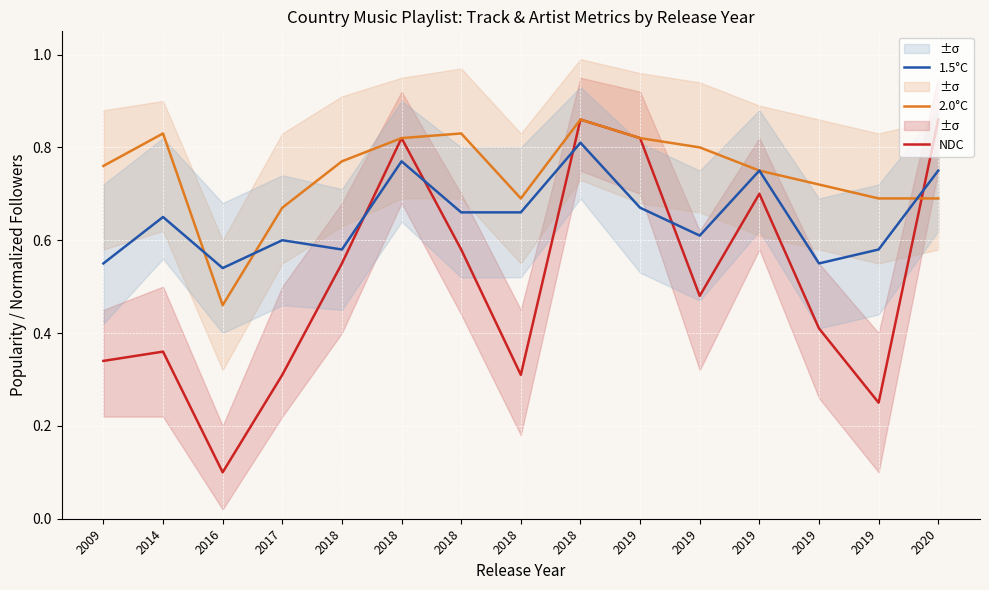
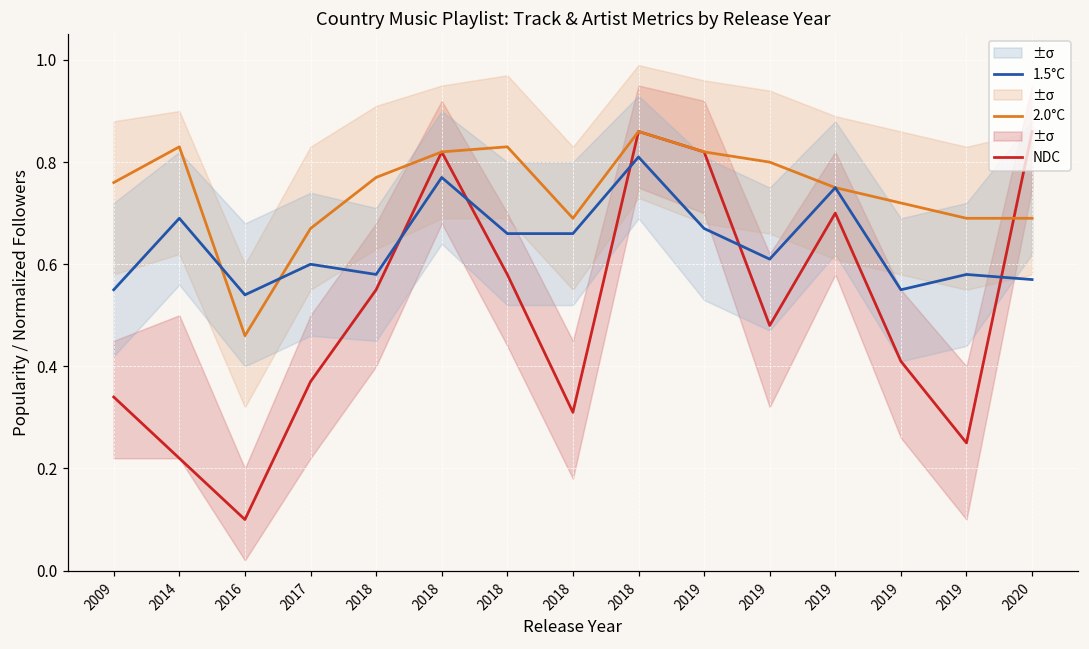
  {
    "NDC": {
      "2009": 0.34,
-     "2014": 0.36,
+     "2014": 0.22,
      "2016": 0.10,
-     "2017": 0.31
+     "2017": 0.37
    },
    "2.0°C": {
      "2009": 0.76,
      "2014": 0.83,
      "2016": 0.46,
      "2017": 0.67,
      "2020": 0.69
    },
    "1.5°C": {
      "2009": 0.55,
-     "2014": 0.65,
+     "2014": 0.69,
      "2016": 0.54,
      "2017": 0.60,
-     "2020": 0.75
+     "2020": 0.57
    }
  }
